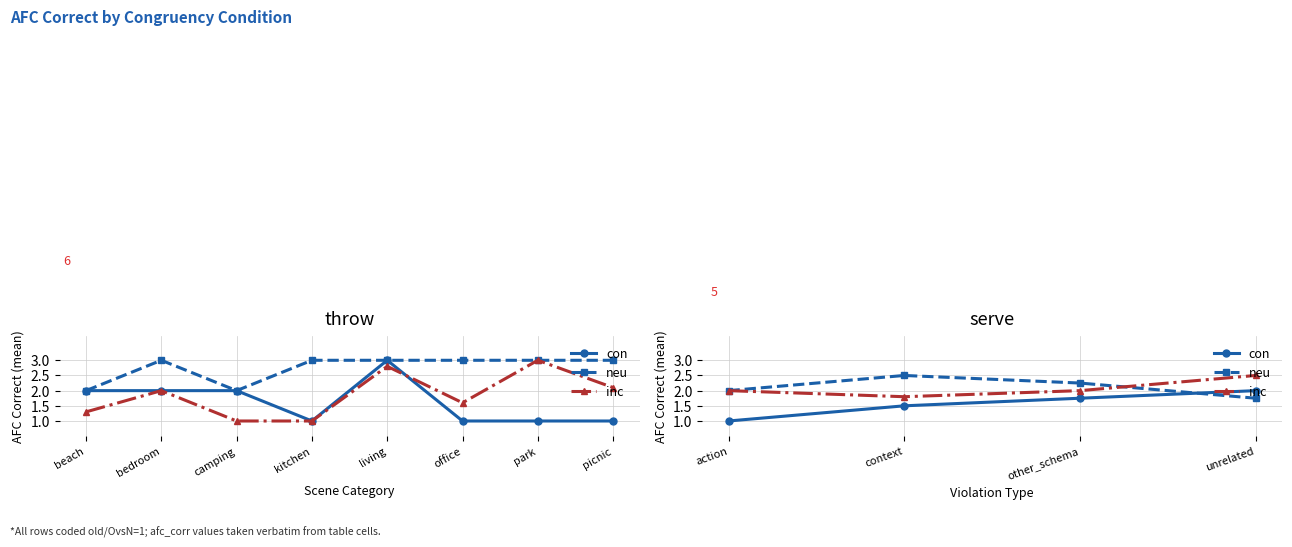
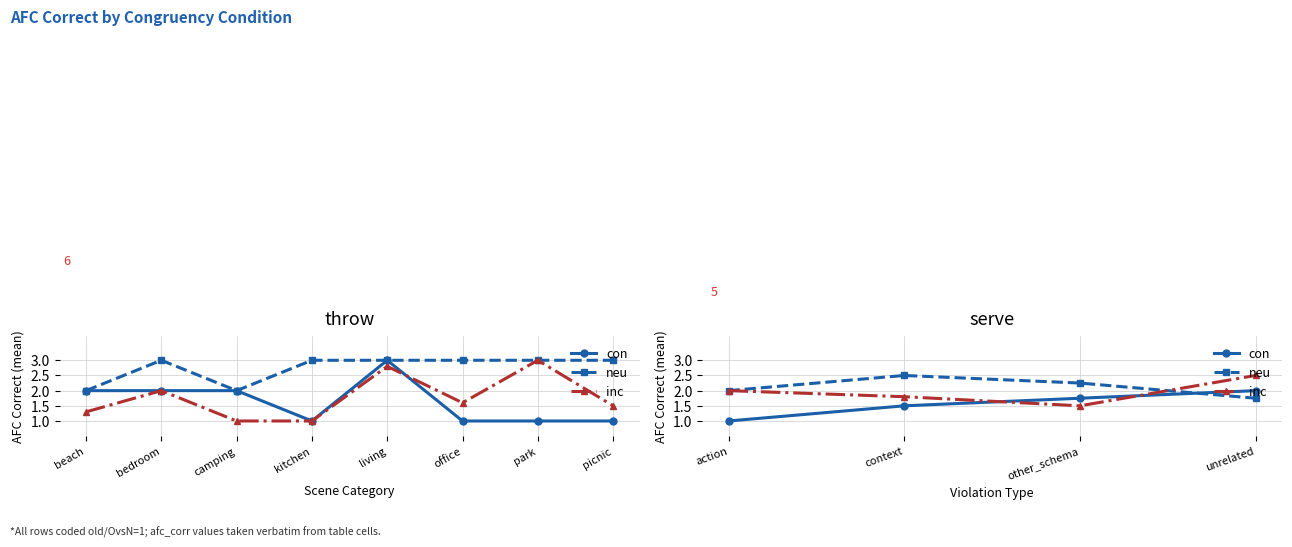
  {
    "throw": {
      "inc": {
        "beach": 1.3,
        "camping": 1.0,
        "living": 2.8,
        "office": 1.6,
-       "picnic": 2.1
+       "picnic": 1.5
      }
    },
    "serve": {
      "inc": {
        "context": 1.8,
-       "other_schema": 2.0,
+       "other_schema": 1.5,
        "unrelated": 2.5
      }
    }
  }
